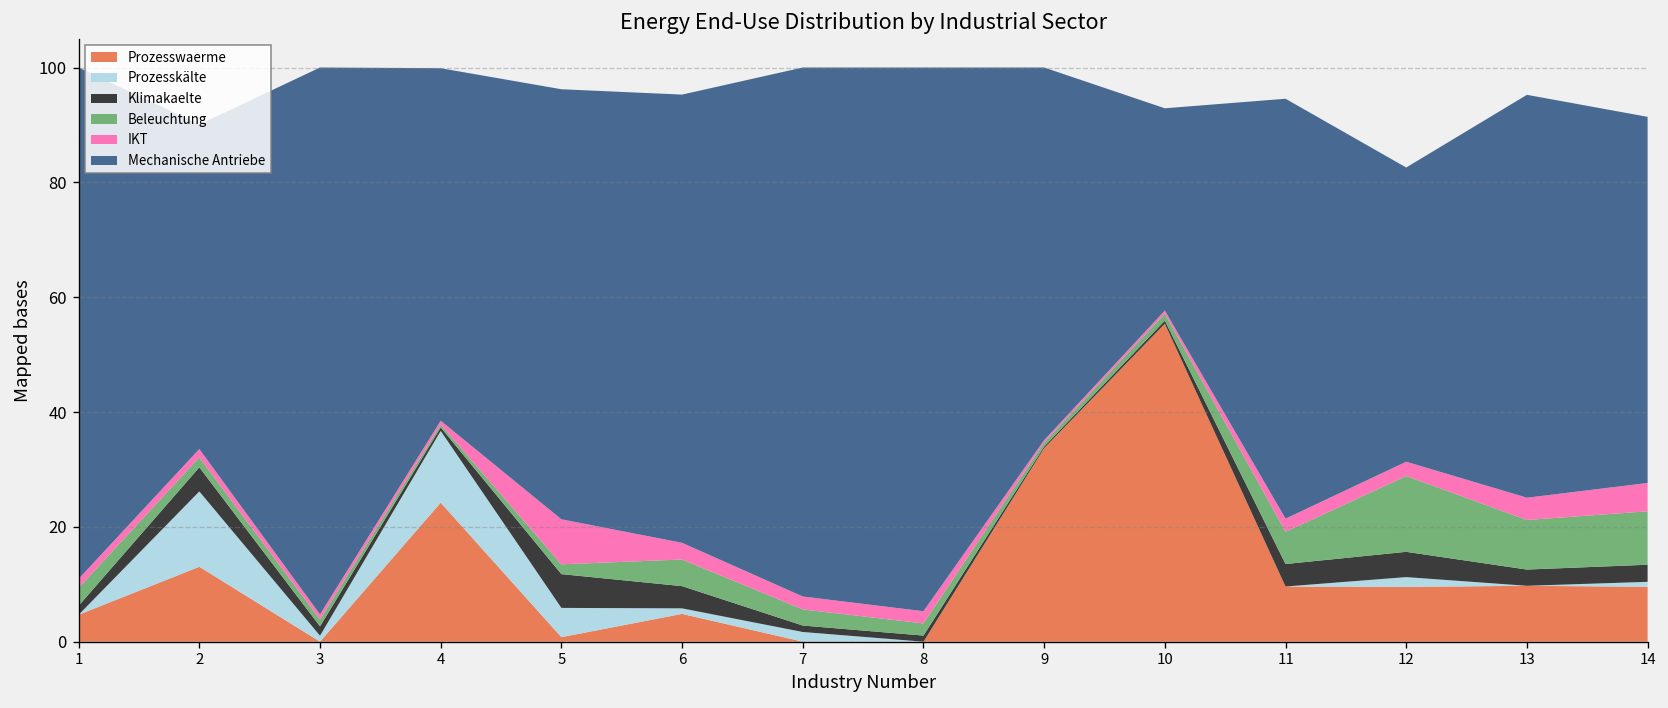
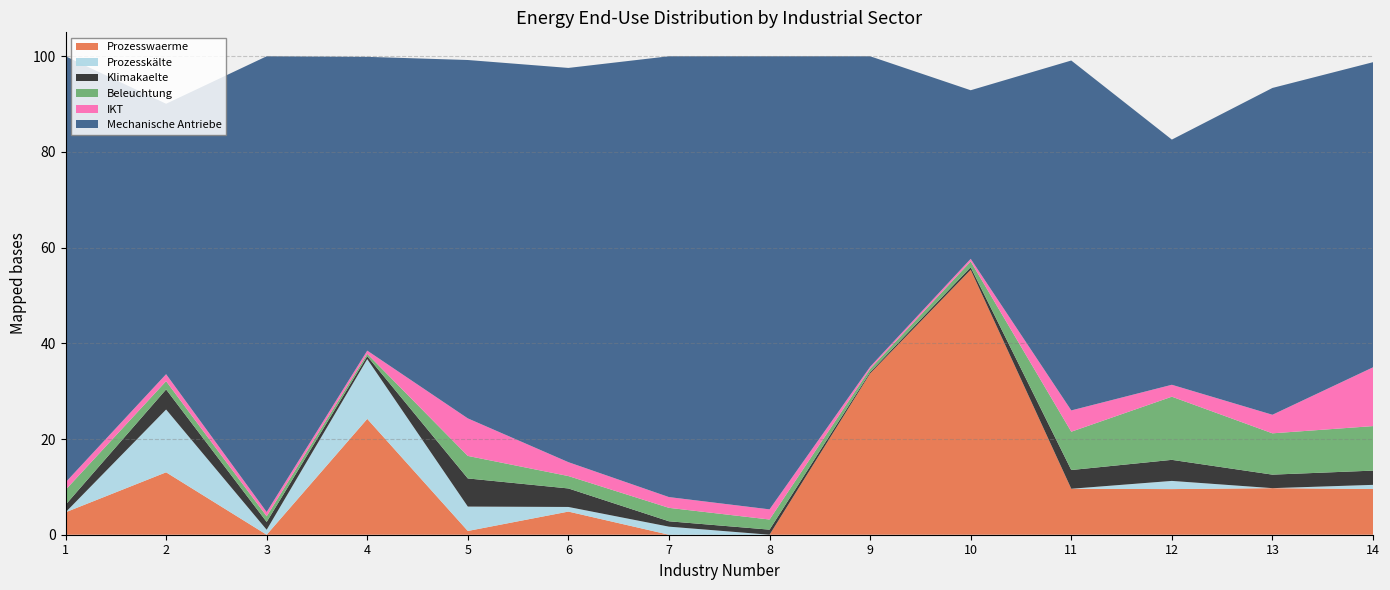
  {
    "Prozesswaerme": {
      "2": 13,
      "3": 0,
      "4": 24,
      "5": 1,
      "6": 5,
      "7": 0,
      "12": 10,
      "14": 10
    },
    "Prozesskälte": {
      "2": 13,
      "3": 1,
      "4": 13,
      "5": 5,
      "6": 1,
      "7": 2,
      "12": 2,
      "14": 1
    },
    "Klimakaelte": {
      "1": 2,
      "2": 4,
      "3": 2,
      "5": 6,
      "6": 4,
      "7": 1,
      "8": 1,
      "10": 1,
      "11": 4,
      "12": 4,
      "13": 3,
      "14": 3
    },
    "Beleuchtung": {
      "1": 3,
      "2": 2,
      "3": 1,
-     "5": 2,
-     "6": 5,
+     "5": 5,
+     "6": 3,
      "7": 3,
      "8": 2,
      "10": 1,
-     "11": 6,
+     "11": 8,
      "12": 13,
      "13": 9,
      "14": 9
    },
    "IKT": {
      "1": 2,
      "2": 1,
      "3": 1,
      "4": 1,
      "5": 8,
      "6": 3,
      "7": 2,
      "8": 2,
      "10": 1,
-     "11": 2,
+     "11": 4,
      "12": 2,
      "13": 4,
-     "14": 5
+     "14": 12
    },
    "Mechanische Antriebe": {
      "1": 89,
      "3": 95,
      "4": 61,
      "5": 75,
-     "6": 78,
+     "6": 82,
      "7": 92,
      "8": 95,
      "9": 65,
      "10": 35,
      "11": 73,
      "12": 51,
-     "13": 70,
+     "13": 68,
      "14": 64
    }
  }
